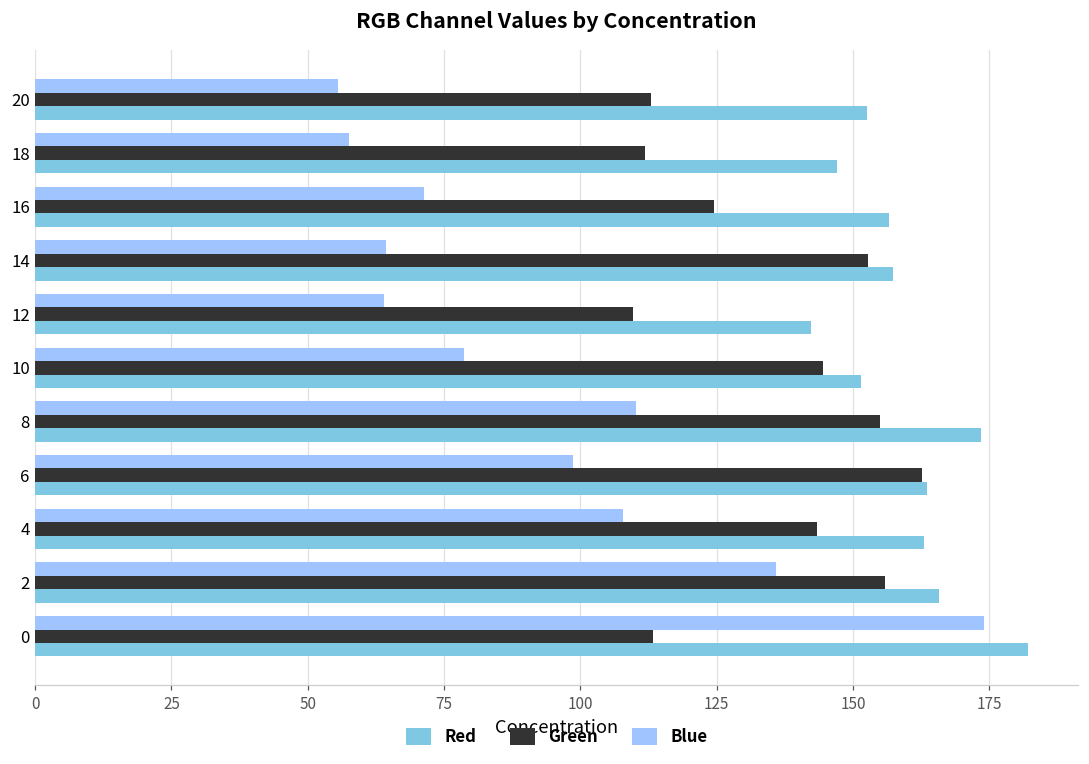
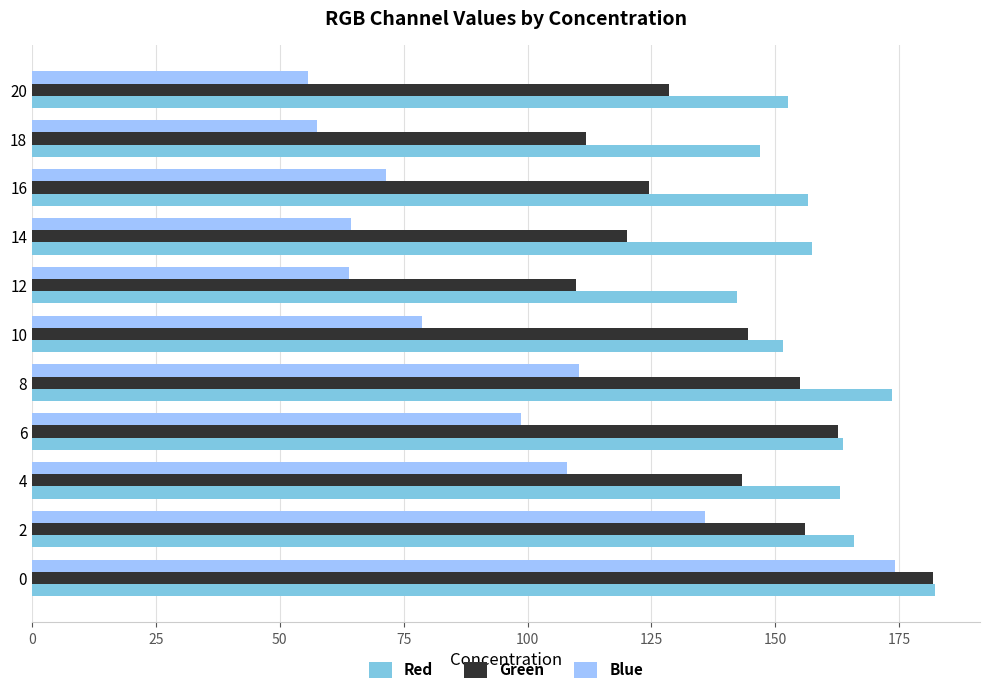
  {
    "Green": {
-     "20": 113,
+     "20": 128,
      "18": 112,
      "16": 125,
-     "14": 153,
+     "14": 120,
      "12": 110,
      "10": 144,
      "8": 155,
      "6": 163,
      "4": 143,
      "2": 156,
-     "0": 113
+     "0": 182
    }
  }
